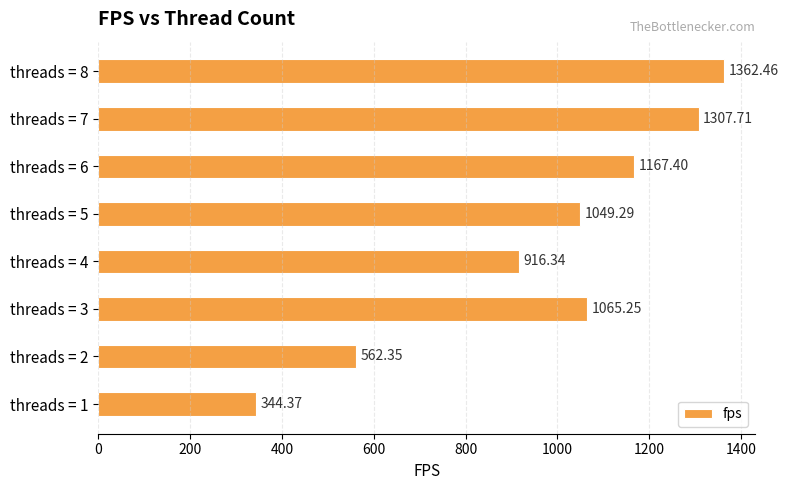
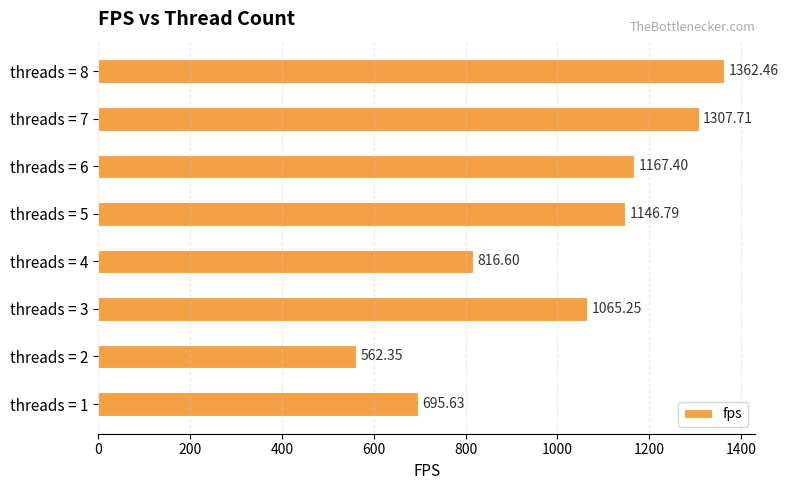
  {
    "threads = 8": 1362.46,
    "threads = 7": 1307.71,
    "threads = 6": 1167.40,
-   "threads = 5": 1049.29,
-   "threads = 4": 916.34,
+   "threads = 5": 1146.79,
+   "threads = 4": 816.60,
    "threads = 3": 1065.25,
    "threads = 2": 562.35,
-   "threads = 1": 344.37
+   "threads = 1": 695.63
  }
